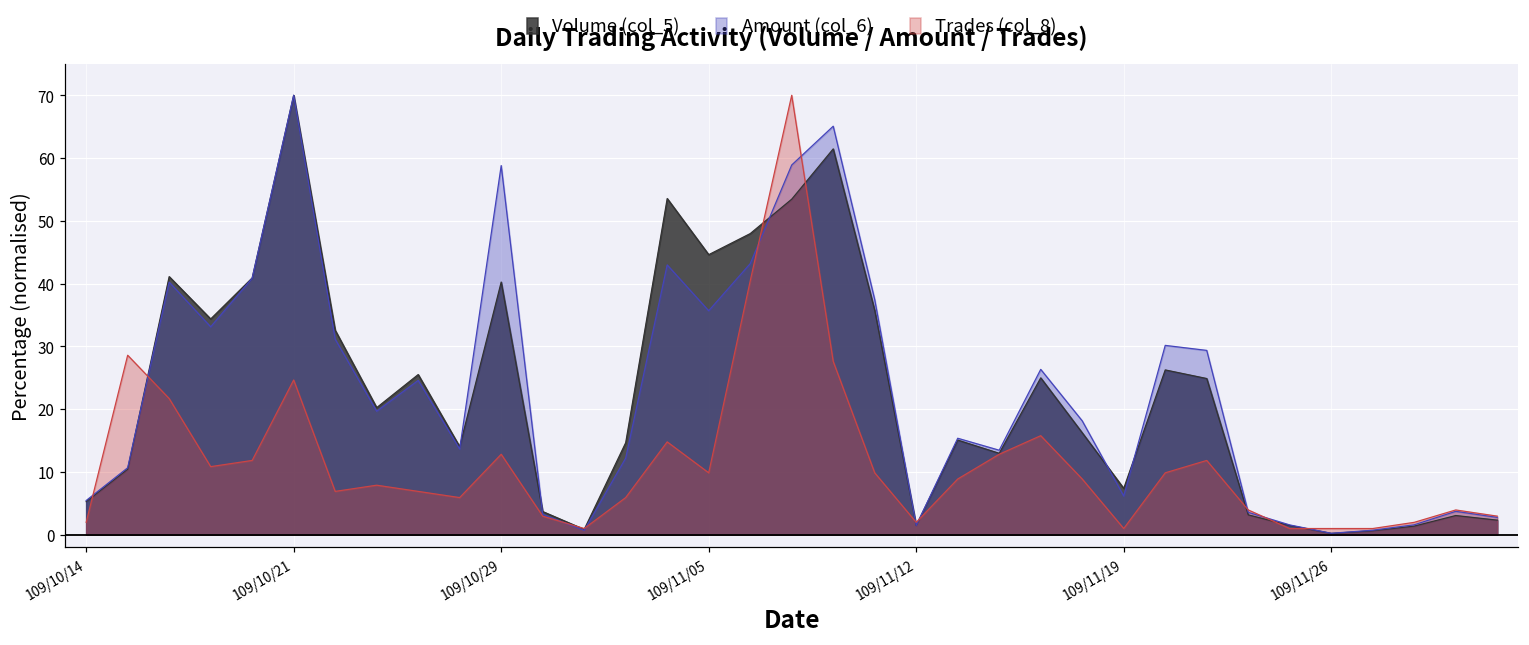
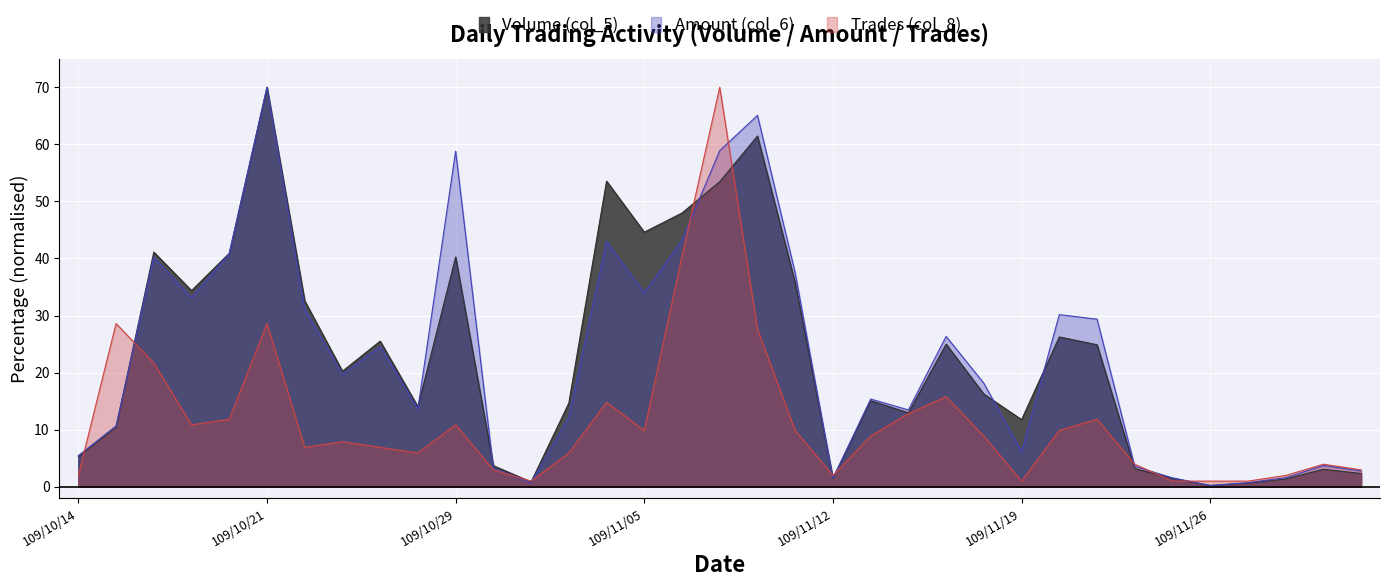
  {
    "Volume (col_5)": {
      "109/10/29": 40,
      "109/11/05": 45,
-     "109/11/19": 7
+     "109/11/19": 12
    },
    "Amount (col_6)": {
      "109/10/29": 59,
-     "109/11/05": 36,
+     "109/11/05": 34,
      "109/11/19": 6
    },
    "Trades (col_8)": {
      "109/10/14": 2,
-     "109/10/21": 25,
-     "109/10/29": 13,
+     "109/10/21": 29,
+     "109/10/29": 11,
      "109/11/05": 10,
      "109/11/12": 2,
      "109/11/19": 1,
      "109/11/26": 1
    }
  }
